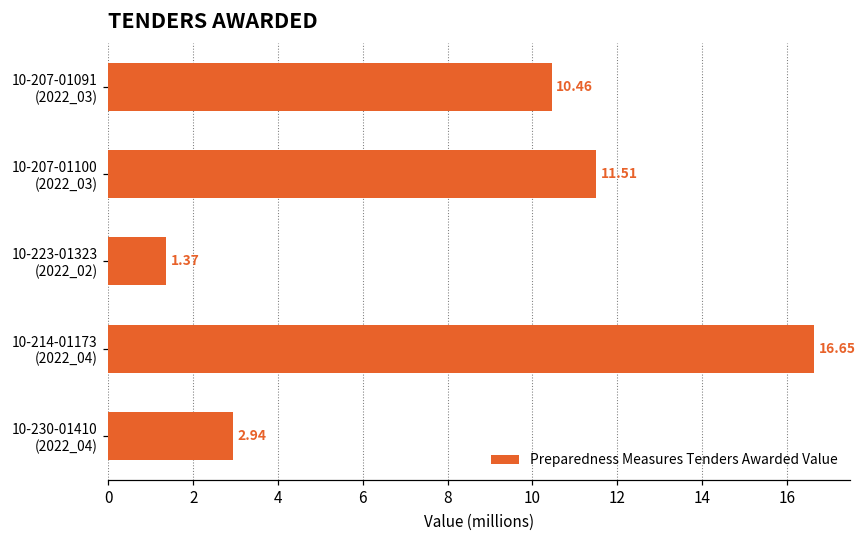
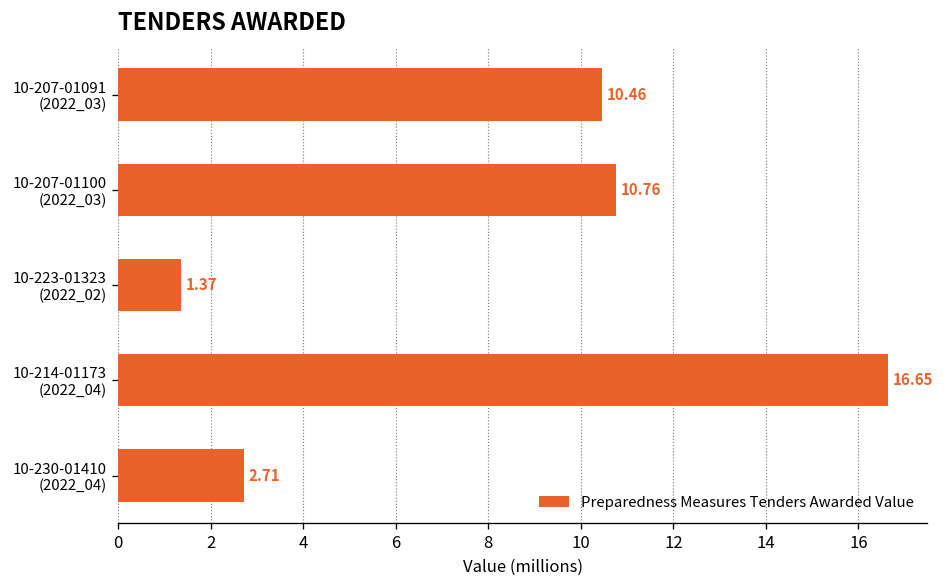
  {
    "10-207-01091 (2022_03)": 10.46,
-   "10-207-01100 (2022_03)": 11.51,
+   "10-207-01100 (2022_03)": 10.76,
    "10-223-01323 (2022_02)": 1.37,
    "10-214-01173 (2022_04)": 16.65,
-   "10-230-01410 (2022_04)": 2.94
+   "10-230-01410 (2022_04)": 2.71
  }
